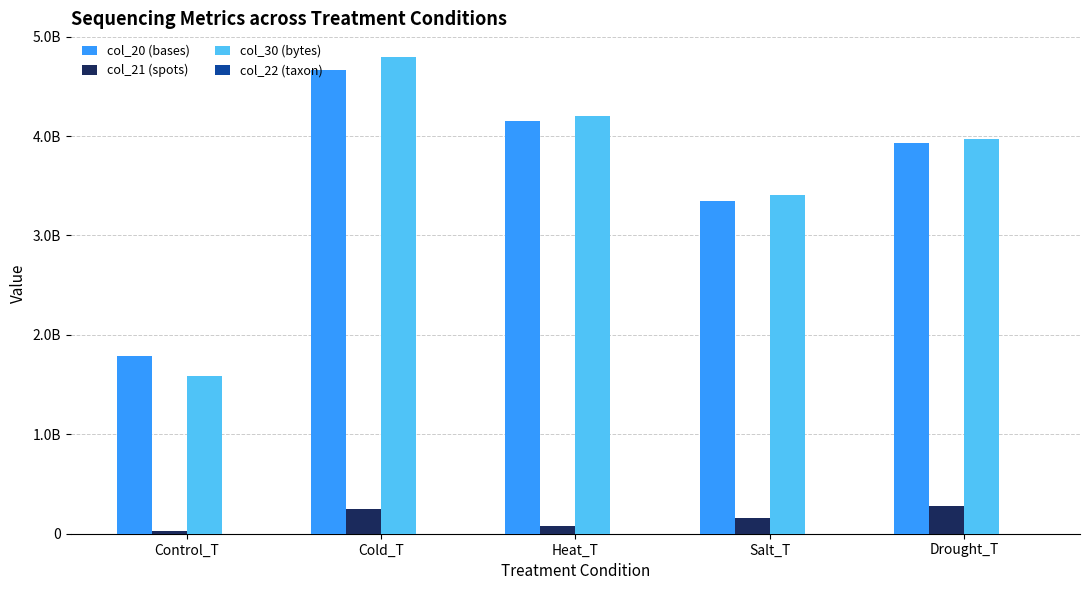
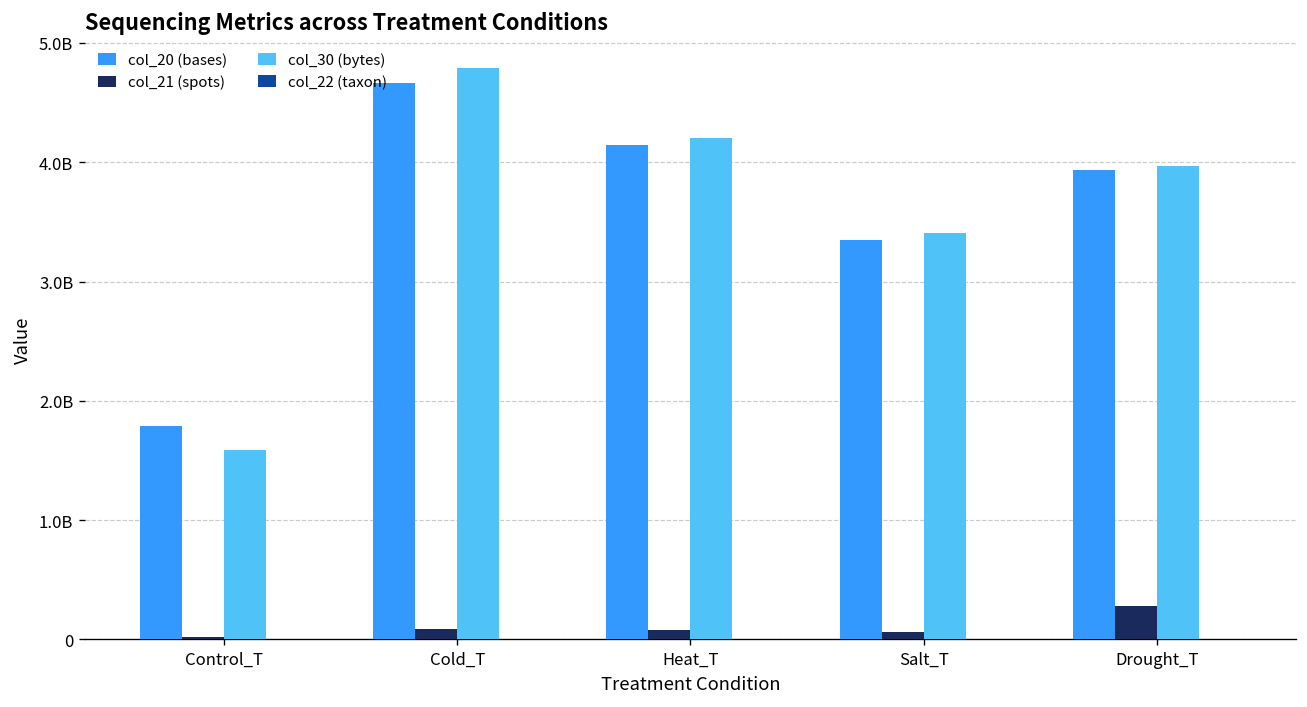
  {
    "col_21 (spots)": {
-     "Cold_T": 300000000,
+     "Cold_T": 100000000,
      "Heat_T": 100000000,
-     "Salt_T": 200000000,
+     "Salt_T": 100000000,
      "Drought_T": 300000000
    }
  }
